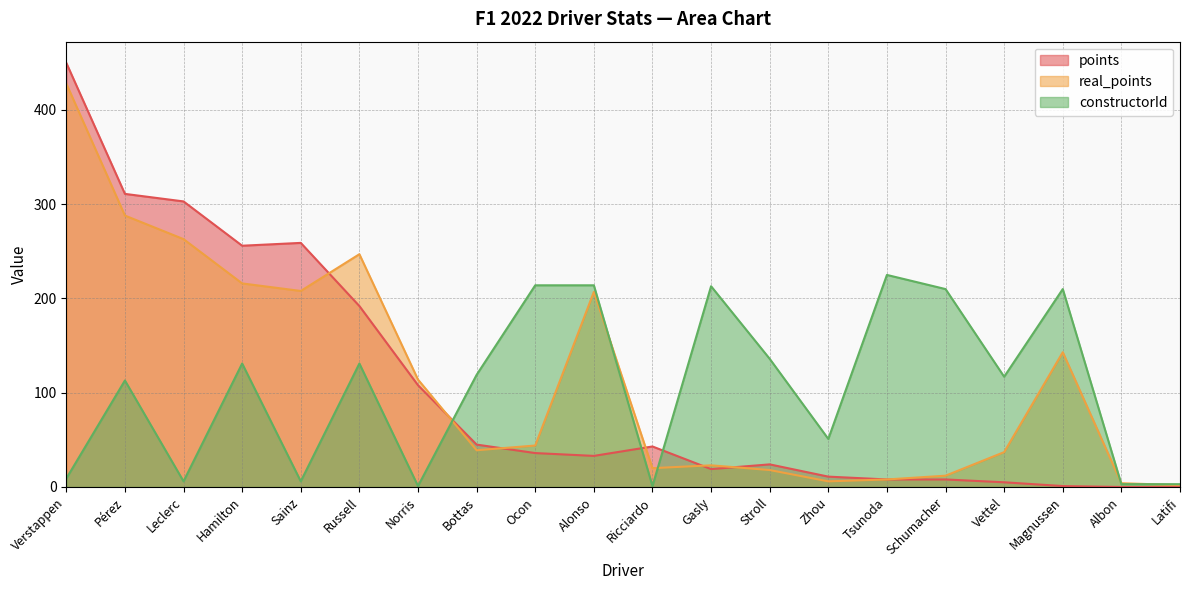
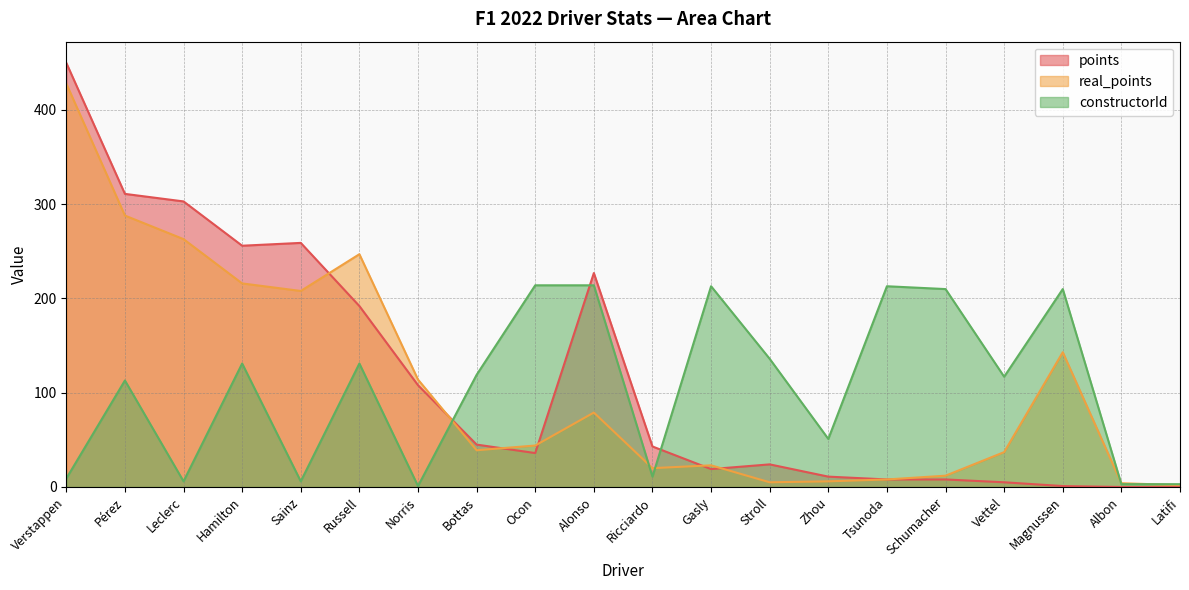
  {
    "points": {
      "Verstappen": 450,
      "Pérez": 310,
      "Leclerc": 300,
      "Hamilton": 260,
      "Sainz": 260,
      "Russell": 190,
      "Norris": 110,
      "Bottas": 50,
      "Ocon": 40,
-     "Alonso": 30,
+     "Alonso": 230,
      "Ricciardo": 40,
      "Gasly": 20,
      "Stroll": 20,
      "Zhou": 10,
      "Schumacher": 10,
      "Vettel": 10,
      "Magnussen": 0,
      "Albon": 0
    },
    "real_points": {
      "Verstappen": 430,
      "Pérez": 290,
      "Leclerc": 260,
      "Hamilton": 220,
      "Sainz": 210,
      "Russell": 250,
      "Norris": 110,
      "Bottas": 40,
      "Ocon": 40,
-     "Alonso": 210,
+     "Alonso": 80,
      "Ricciardo": 20,
      "Gasly": 20,
-     "Stroll": 20,
+     "Stroll": 10,
      "Zhou": 10,
      "Schumacher": 10,
      "Vettel": 40,
      "Magnussen": 140
    },
    "constructorId": {
      "Verstappen": 10,
      "Pérez": 110,
      "Leclerc": 10,
      "Hamilton": 130,
      "Sainz": 10,
      "Russell": 130,
      "Norris": 0,
      "Bottas": 120,
      "Ocon": 210,
      "Alonso": 210,
-     "Ricciardo": 0,
+     "Ricciardo": 10,
      "Gasly": 210,
      "Stroll": 140,
      "Zhou": 50,
-     "Tsunoda": 230,
+     "Tsunoda": 210,
      "Schumacher": 210,
      "Vettel": 120,
      "Magnussen": 210
    }
  }
